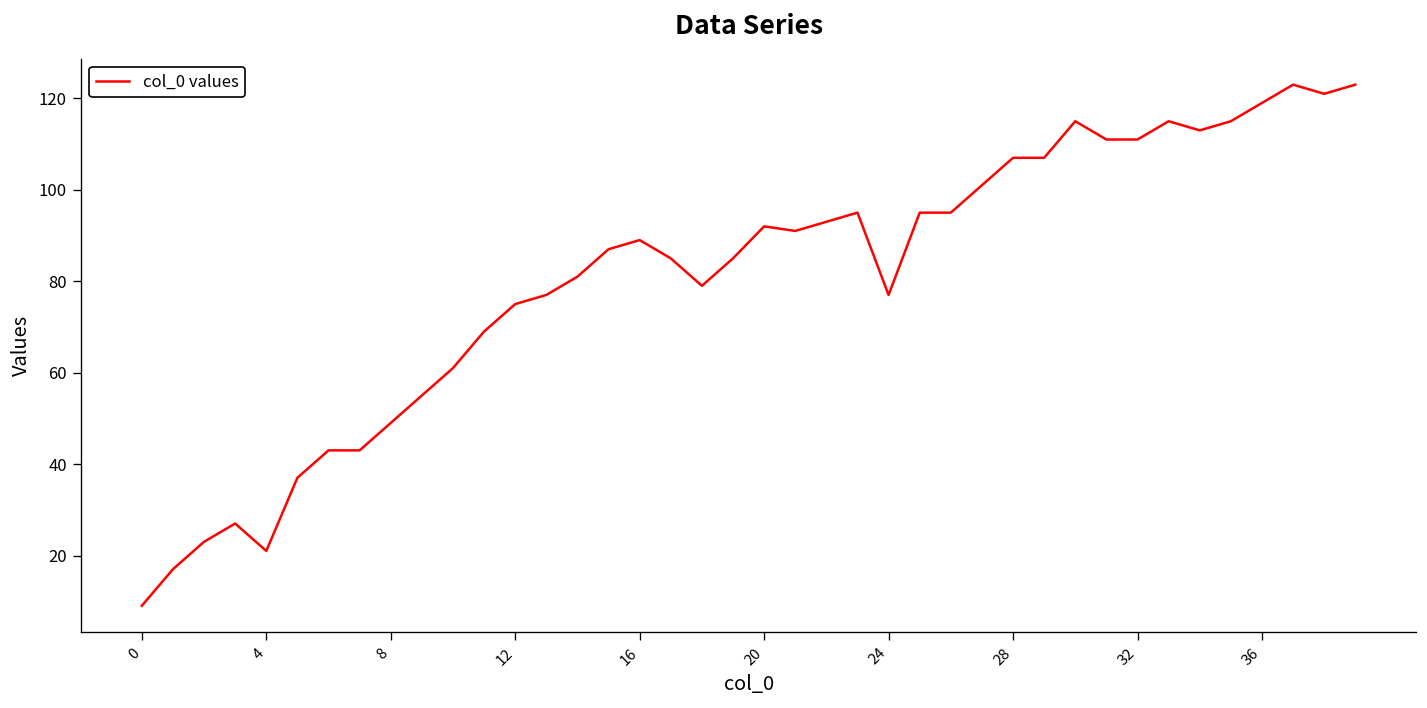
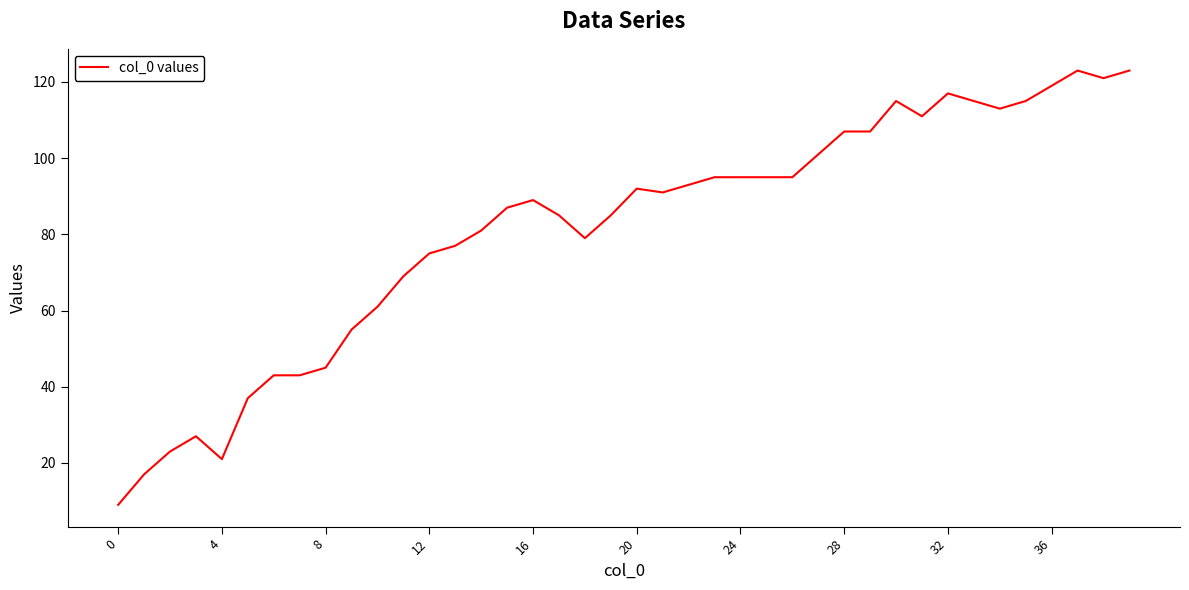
  {
    "0": 9,
    "4": 21,
-   "8": 49,
+   "8": 45,
    "12": 75,
    "16": 89,
    "20": 92,
-   "24": 77,
+   "24": 95,
    "28": 107,
-   "32": 111,
+   "32": 117,
    "36": 119
  }
